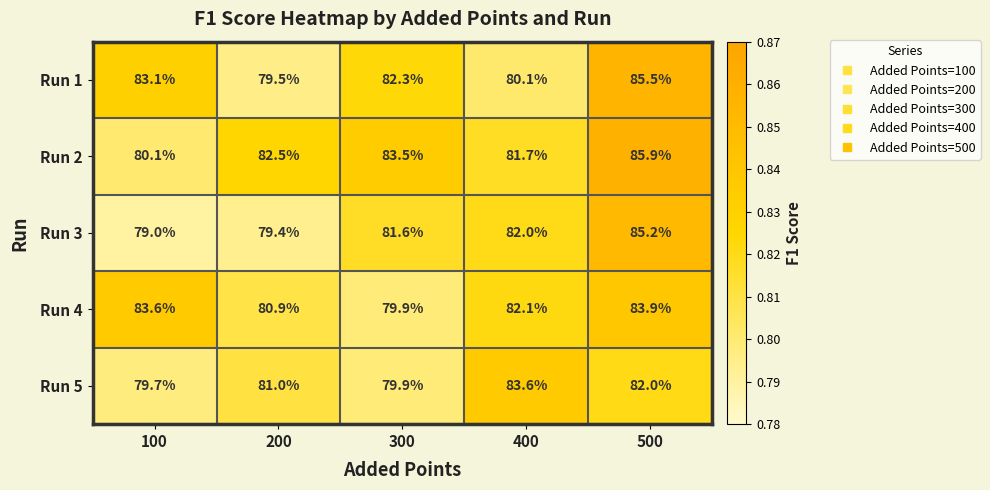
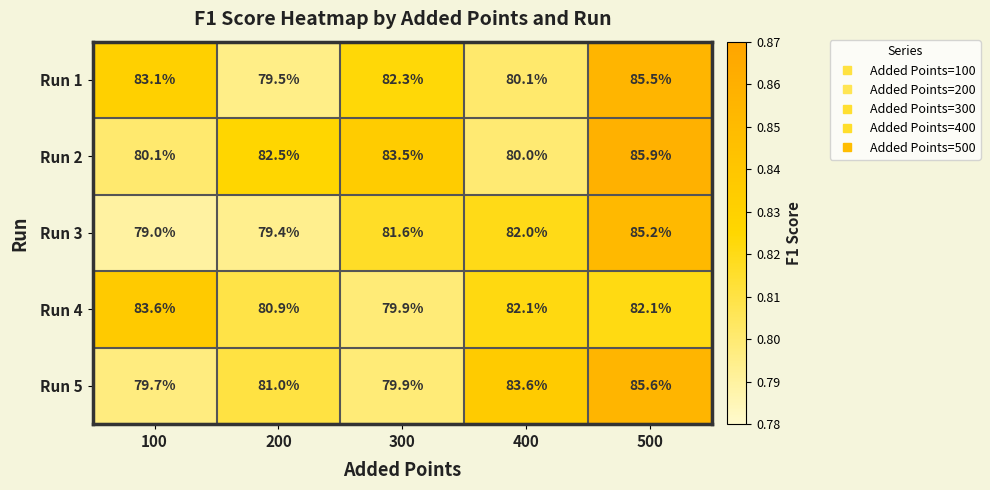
  {
    "Run 1": {
      "100": "83.1%",
      "200": "79.5%",
      "300": "82.3%",
      "400": "80.1%",
      "500": "85.5%"
    },
    "Run 2": {
      "100": "80.1%",
      "200": "82.5%",
      "300": "83.5%",
-     "400": "81.7%",
+     "400": "80.0%",
      "500": "85.9%"
    },
    "Run 3": {
      "100": "79.0%",
      "200": "79.4%",
      "300": "81.6%",
      "400": "82.0%",
      "500": "85.2%"
    },
    "Run 4": {
      "100": "83.6%",
      "200": "80.9%",
      "300": "79.9%",
      "400": "82.1%",
-     "500": "83.9%"
+     "500": "82.1%"
    },
    "Run 5": {
      "100": "79.7%",
      "200": "81.0%",
      "300": "79.9%",
      "400": "83.6%",
-     "500": "82.0%"
+     "500": "85.6%"
    }
  }
